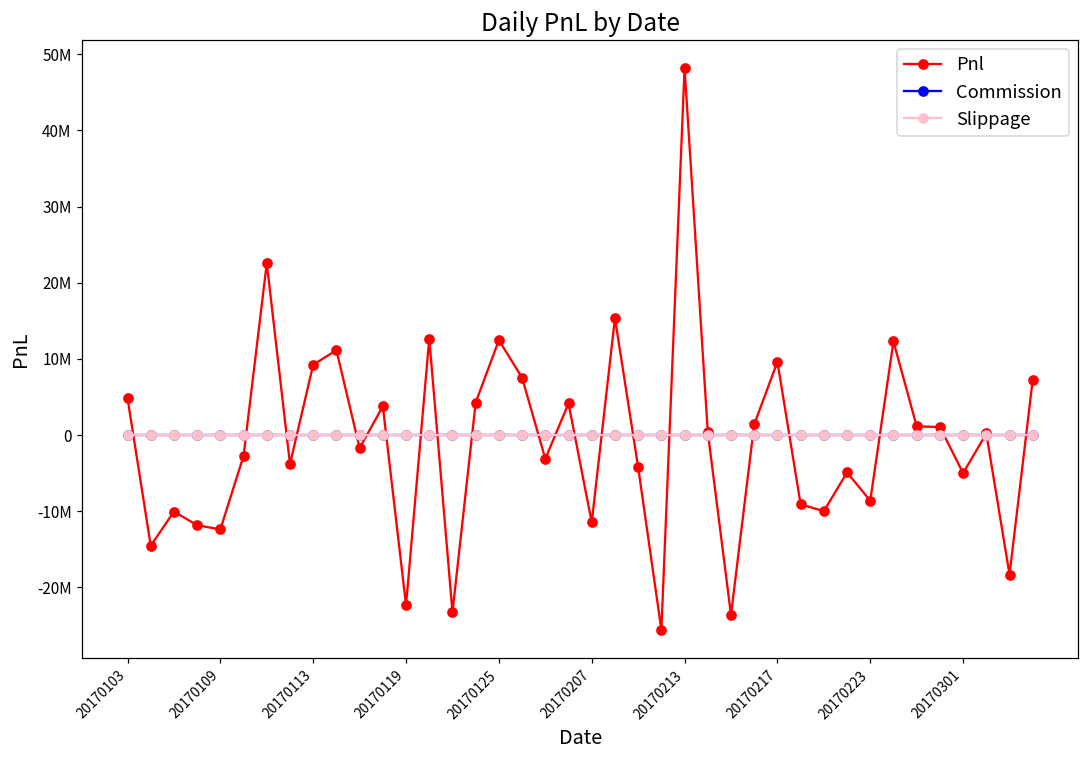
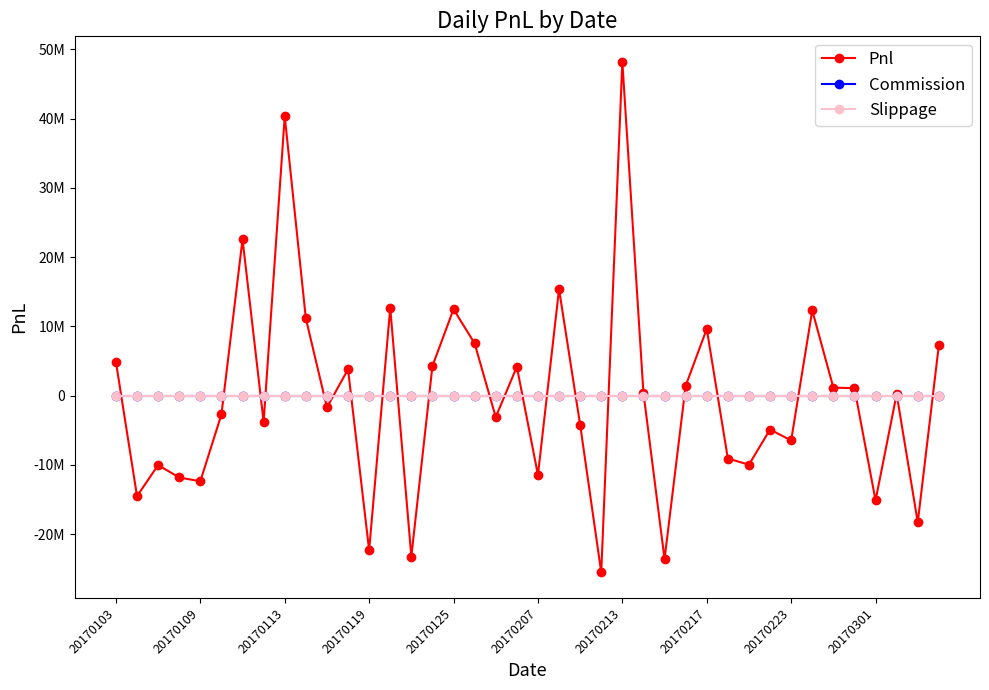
  {
    "Pnl": {
      "20170103": 5000000,
      "20170109": -12000000,
-     "20170113": 9000000,
+     "20170113": 40000000,
      "20170119": -22000000,
      "20170125": 12000000,
      "20170207": -11000000,
      "20170213": 48000000,
      "20170217": 10000000,
-     "20170223": -9000000,
-     "20170301": -5000000
+     "20170223": -6000000,
+     "20170301": -15000000
    },
    "Slippage": {
      "20170103": 0,
      "20170109": 0,
      "20170113": 0,
      "20170119": 0,
      "20170125": 0,
      "20170207": 0,
      "20170213": 0,
      "20170217": 0,
      "20170223": 0,
      "20170301": 0
    }
  }
